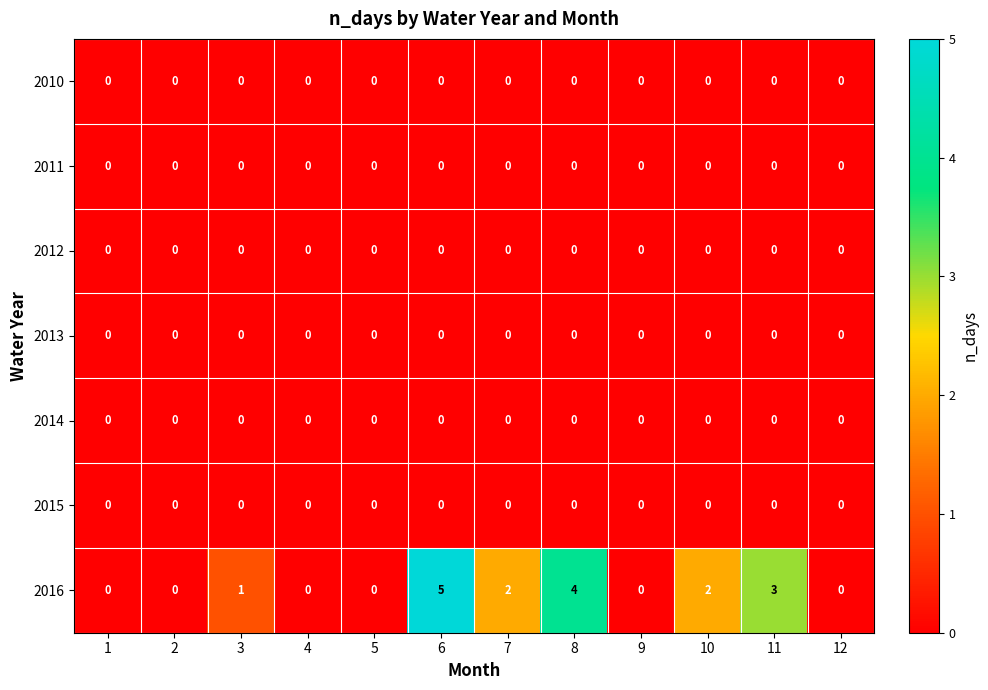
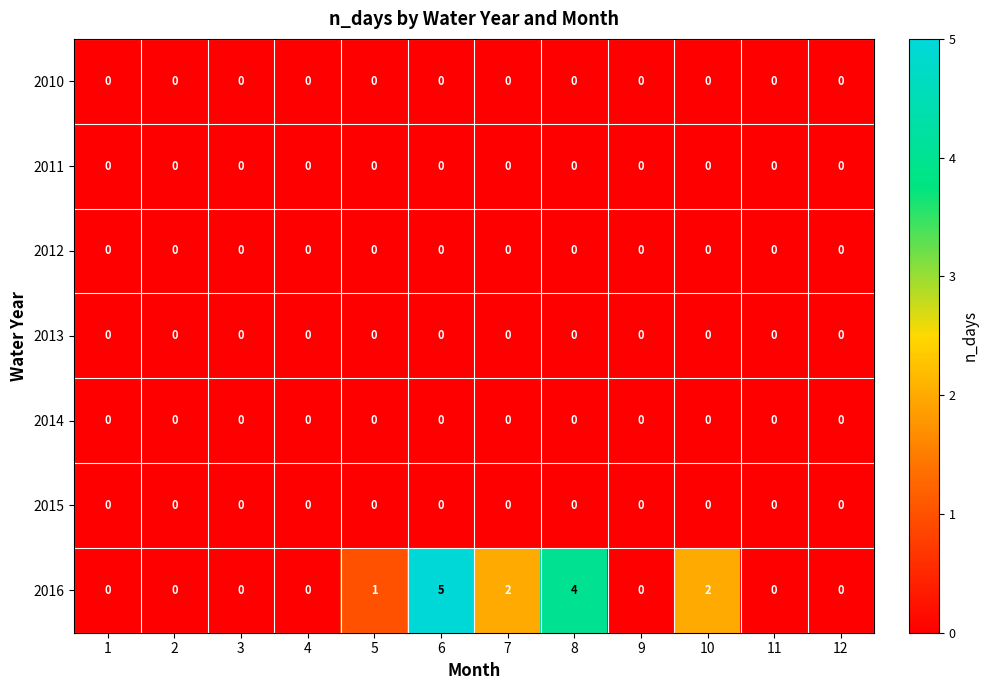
  {
    "2010": {
      "1": 0,
      "2": 0,
      "3": 0,
      "4": 0,
      "5": 0,
      "6": 0,
      "7": 0,
      "8": 0,
      "9": 0,
      "10": 0,
      "11": 0,
      "12": 0
    },
    "2011": {
      "1": 0,
      "2": 0,
      "3": 0,
      "4": 0,
      "5": 0,
      "6": 0,
      "7": 0,
      "8": 0,
      "9": 0,
      "10": 0,
      "11": 0,
      "12": 0
    },
    "2012": {
      "1": 0,
      "2": 0,
      "3": 0,
      "4": 0,
      "5": 0,
      "6": 0,
      "7": 0,
      "8": 0,
      "9": 0,
      "10": 0,
      "11": 0,
      "12": 0
    },
    "2013": {
      "1": 0,
      "2": 0,
      "3": 0,
      "4": 0,
      "5": 0,
      "6": 0,
      "7": 0,
      "8": 0,
      "9": 0,
      "10": 0,
      "11": 0,
      "12": 0
    },
    "2014": {
      "1": 0,
      "2": 0,
      "3": 0,
      "4": 0,
      "5": 0,
      "6": 0,
      "7": 0,
      "8": 0,
      "9": 0,
      "10": 0,
      "11": 0,
      "12": 0
    },
    "2015": {
      "1": 0,
      "2": 0,
      "3": 0,
      "4": 0,
      "5": 0,
      "6": 0,
      "7": 0,
      "8": 0,
      "9": 0,
      "10": 0,
      "11": 0,
      "12": 0
    },
    "2016": {
      "1": 0,
      "2": 0,
-     "3": 1,
+     "3": 0,
      "4": 0,
-     "5": 0,
+     "5": 1,
      "6": 5,
      "7": 2,
      "8": 4,
      "9": 0,
      "10": 2,
-     "11": 3,
+     "11": 0,
      "12": 0
    }
  }
